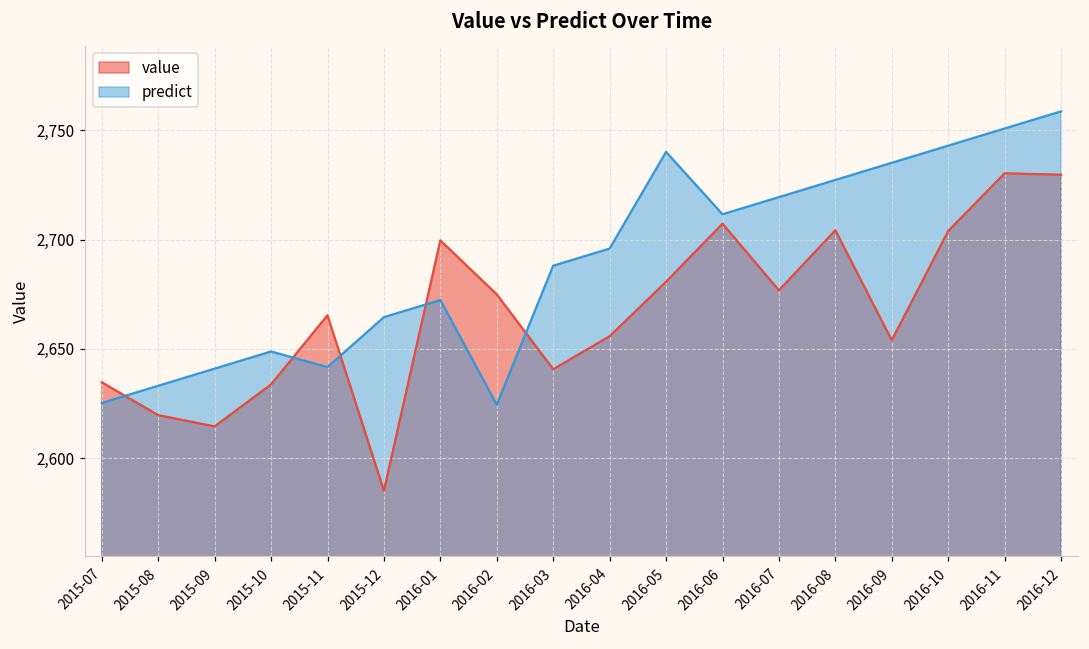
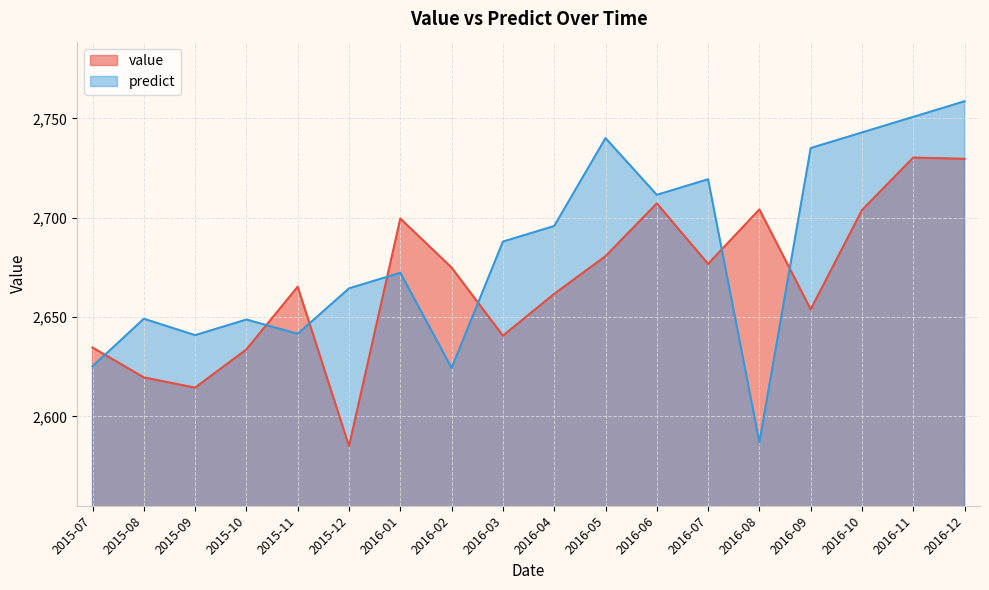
  {
    "value": {
      "2015-07": "2,635",
      "2015-08": "2,620",
      "2015-09": "2,615",
      "2015-10": "2,634",
      "2015-11": "2,665",
      "2015-12": "2,585",
      "2016-01": "2,700",
      "2016-02": "2,675",
      "2016-03": "2,641",
-     "2016-04": "2,656",
+     "2016-04": "2,662",
      "2016-05": "2,681",
      "2016-06": "2,707",
      "2016-07": "2,677",
      "2016-08": "2,704",
      "2016-09": "2,654",
      "2016-10": "2,704",
      "2016-11": "2,730",
      "2016-12": "2,730"
    },
    "predict": {
      "2015-07": "2,625",
-     "2015-08": "2,633",
+     "2015-08": "2,649",
      "2015-09": "2,641",
      "2015-10": "2,649",
      "2015-11": "2,642",
      "2015-12": "2,664",
      "2016-01": "2,672",
      "2016-02": "2,624",
      "2016-03": "2,688",
      "2016-04": "2,696",
      "2016-05": "2,740",
      "2016-06": "2,712",
      "2016-07": "2,719",
-     "2016-08": "2,727",
+     "2016-08": "2,587",
      "2016-09": "2,735",
      "2016-10": "2,743",
      "2016-11": "2,751",
      "2016-12": "2,759"
    }
  }
